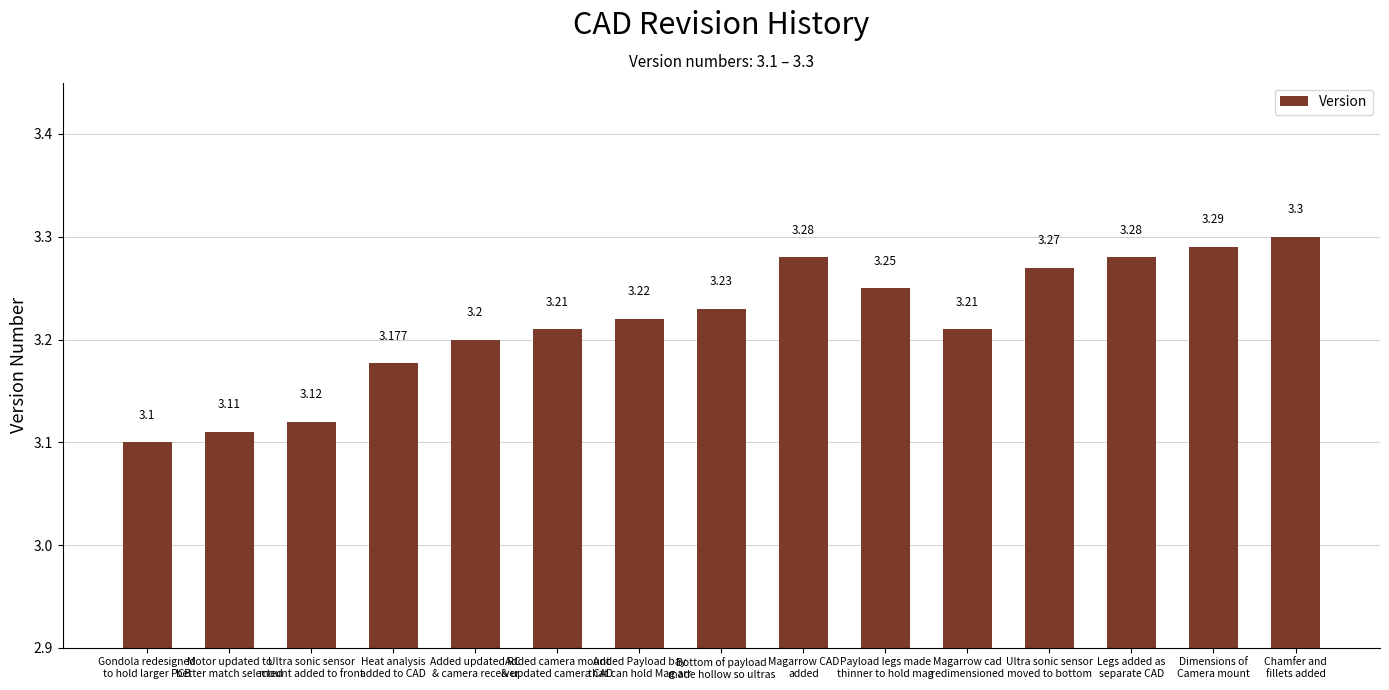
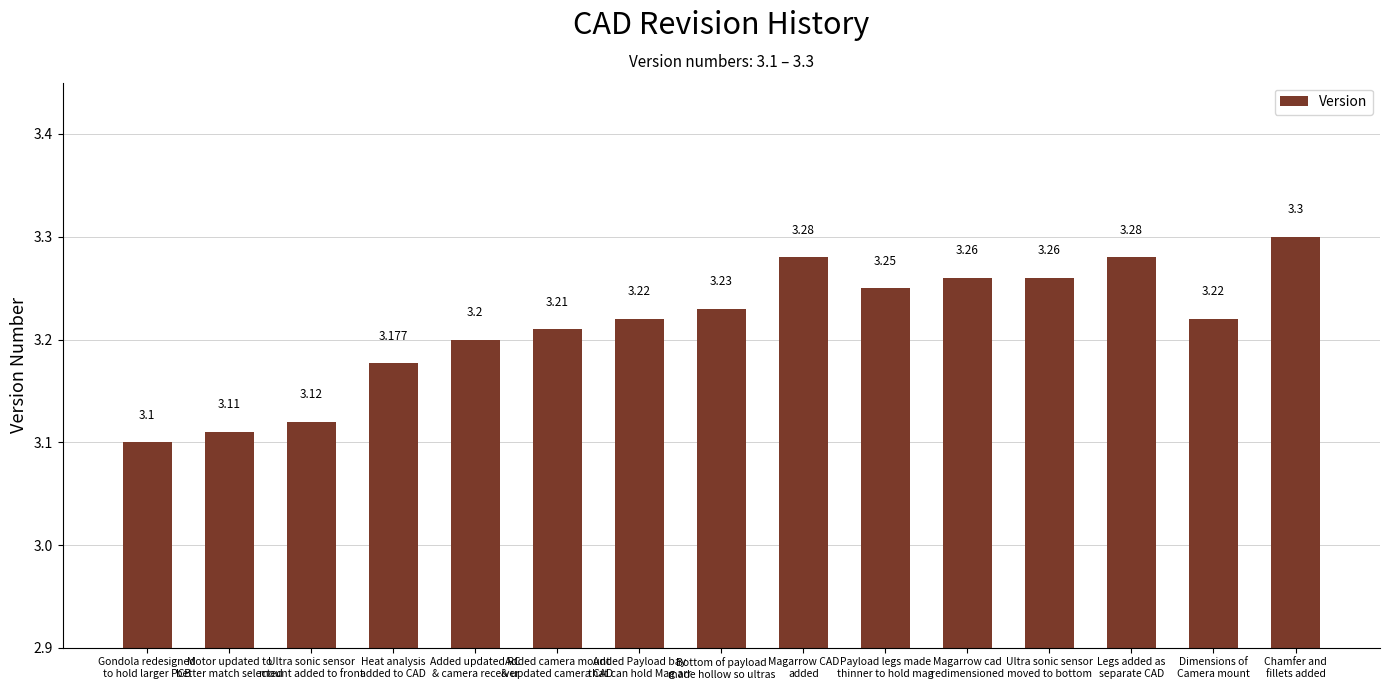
  {
    "Heat analysis added to CAD": 3.177,
    "Magarrow CAD added": 3.28,
    "Payload legs made thinner to hold mag": 3.25,
-   "Magarrow cad redimensioned": 3.21,
-   "Ultra sonic sensor moved to bottom": 3.27,
+   "Magarrow cad redimensioned": 3.26,
+   "Ultra sonic sensor moved to bottom": 3.26,
    "Legs added as separate CAD": 3.28,
-   "Dimensions of Camera mount": 3.29,
+   "Dimensions of Camera mount": 3.22,
    "Chamfer and fillets added": 3.3
  }
